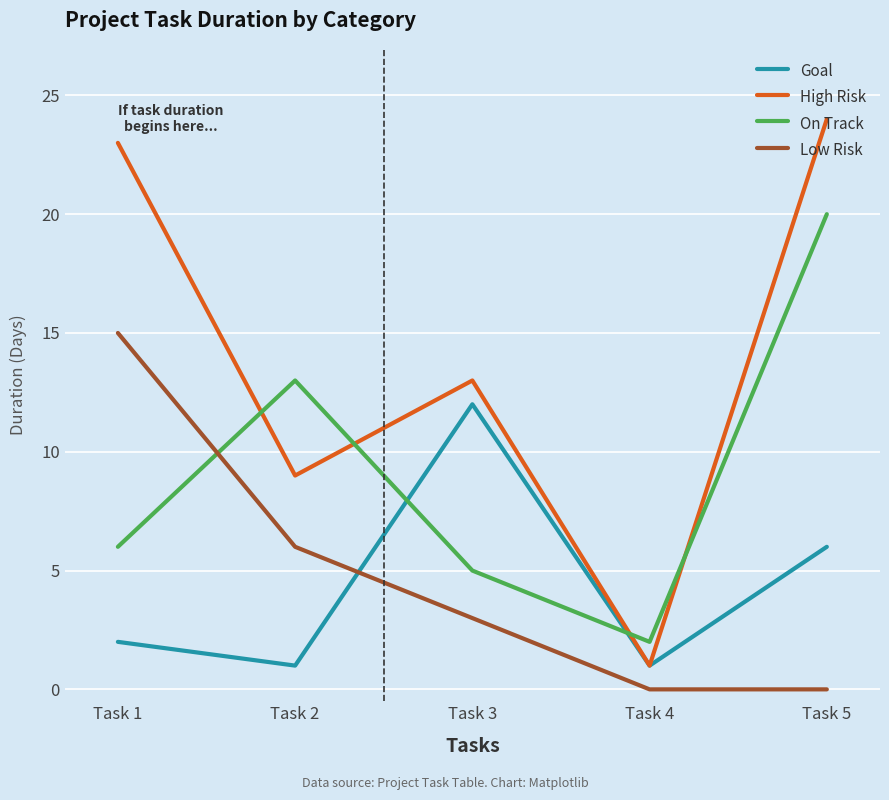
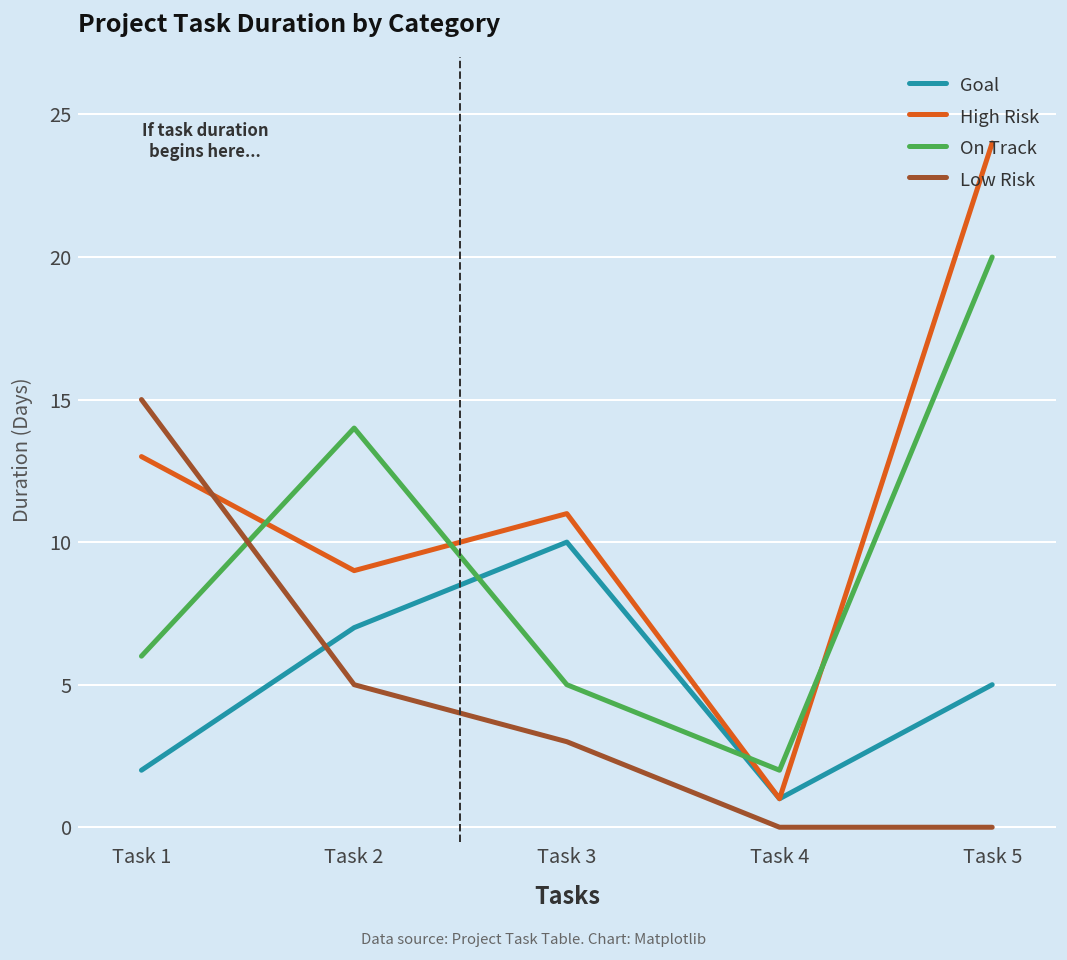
  {
    "Goal": {
      "Task 1": 2,
-     "Task 2": 1,
-     "Task 3": 12,
-     "Task 5": 6
+     "Task 2": 7,
+     "Task 3": 10,
+     "Task 5": 5
    },
    "High Risk": {
-     "Task 1": 23,
+     "Task 1": 13,
      "Task 2": 9,
-     "Task 3": 13,
+     "Task 3": 11,
      "Task 5": 24
    },
    "On Track": {
      "Task 1": 6,
-     "Task 2": 13,
+     "Task 2": 14,
      "Task 3": 5,
      "Task 4": 2,
      "Task 5": 20
    },
    "Low Risk": {
      "Task 1": 15,
-     "Task 2": 6,
+     "Task 2": 5,
      "Task 3": 3,
      "Task 4": 0,
      "Task 5": 0
    }
  }
